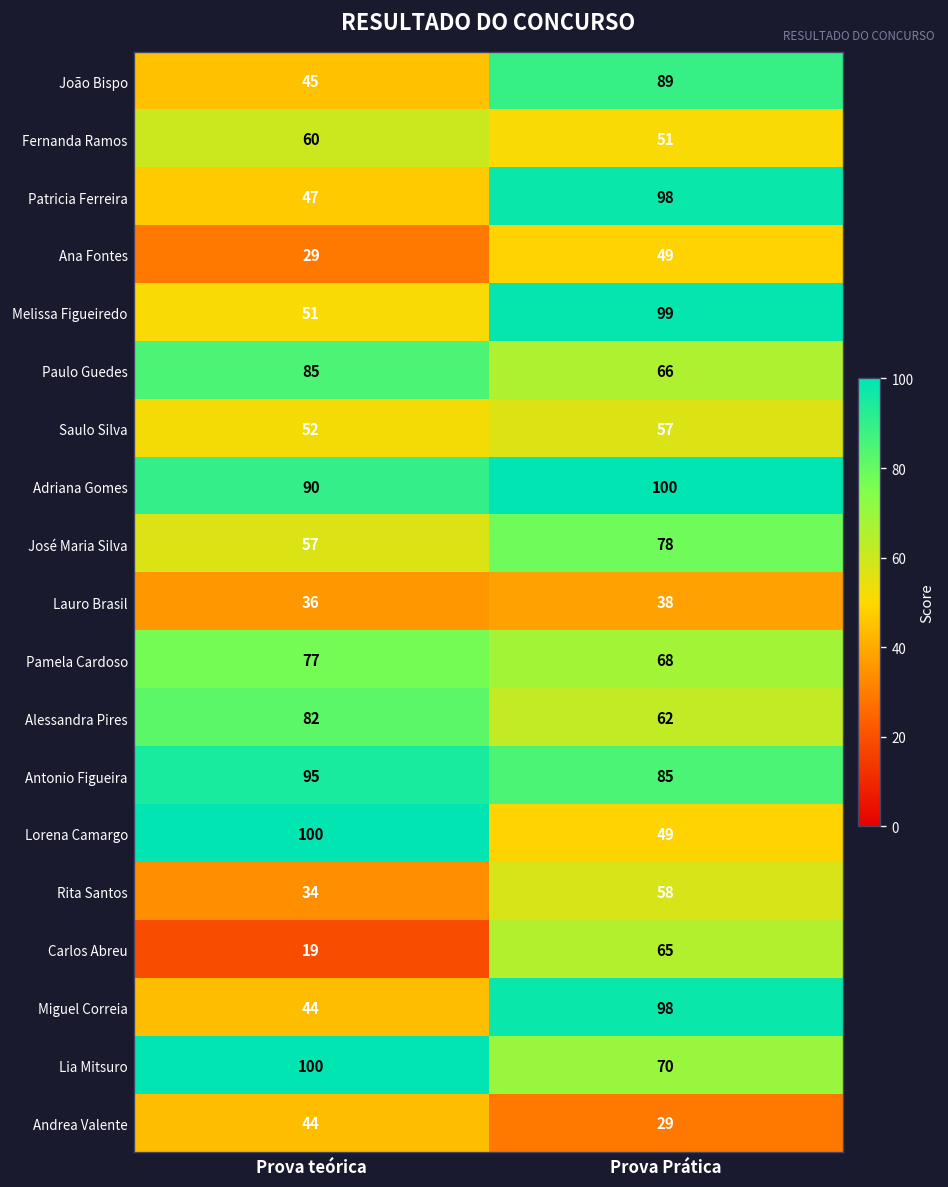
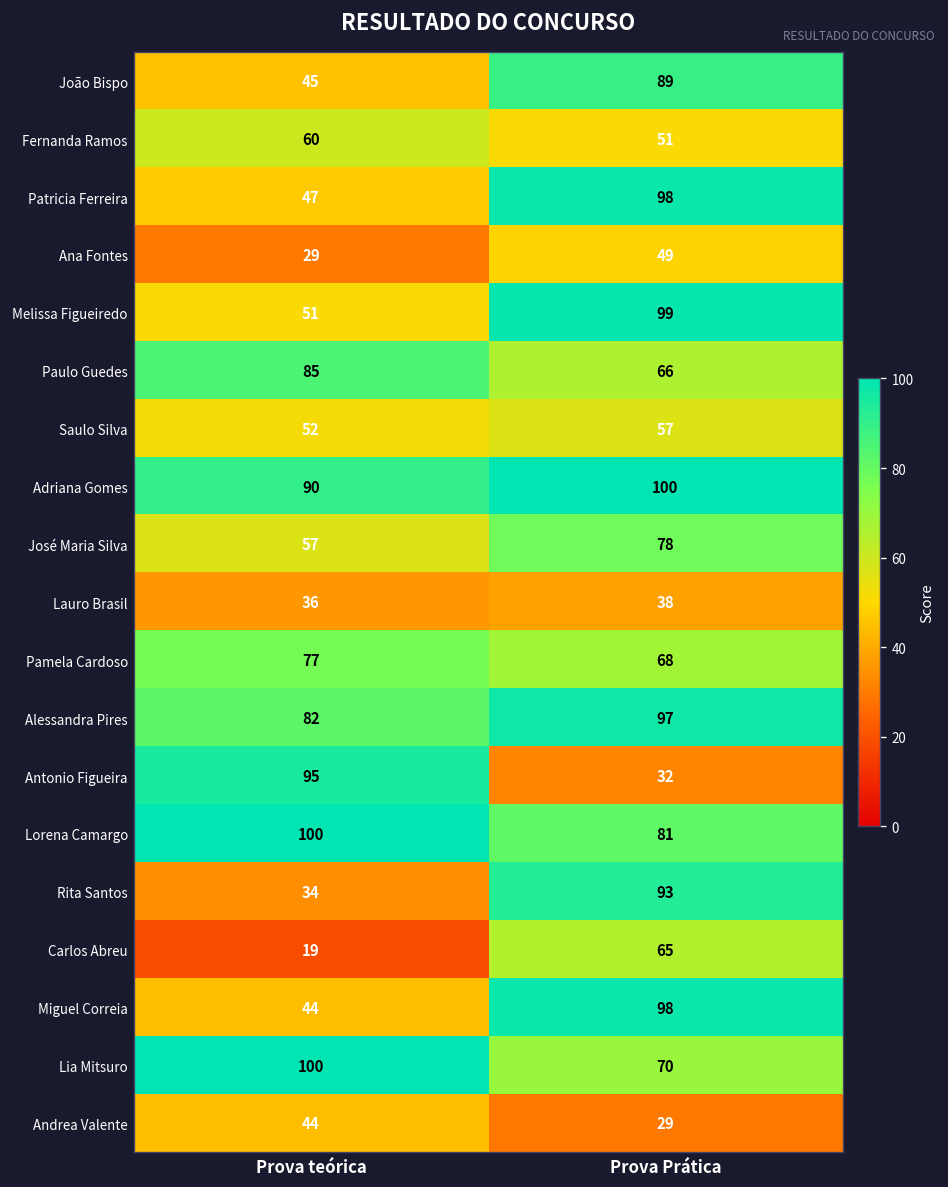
  {
    "João Bispo": {
      "Prova teórica": 45,
      "Prova Prática": 89
    },
    "Fernanda Ramos": {
      "Prova teórica": 60,
      "Prova Prática": 51
    },
    "Patricia Ferreira": {
      "Prova teórica": 47,
      "Prova Prática": 98
    },
    "Ana Fontes": {
      "Prova teórica": 29,
      "Prova Prática": 49
    },
    "Melissa Figueiredo": {
      "Prova teórica": 51,
      "Prova Prática": 99
    },
    "Paulo Guedes": {
      "Prova teórica": 85,
      "Prova Prática": 66
    },
    "Saulo Silva": {
      "Prova teórica": 52,
      "Prova Prática": 57
    },
    "Adriana Gomes": {
      "Prova teórica": 90,
      "Prova Prática": 100
    },
    "José Maria Silva": {
      "Prova teórica": 57,
      "Prova Prática": 78
    },
    "Lauro Brasil": {
      "Prova teórica": 36,
      "Prova Prática": 38
    },
    "Pamela Cardoso": {
      "Prova teórica": 77,
      "Prova Prática": 68
    },
    "Alessandra Pires": {
      "Prova teórica": 82,
-     "Prova Prática": 62
+     "Prova Prática": 97
    },
    "Antonio Figueira": {
      "Prova teórica": 95,
-     "Prova Prática": 85
+     "Prova Prática": 32
    },
    "Lorena Camargo": {
      "Prova teórica": 100,
-     "Prova Prática": 49
+     "Prova Prática": 81
    },
    "Rita Santos": {
      "Prova teórica": 34,
-     "Prova Prática": 58
+     "Prova Prática": 93
    },
    "Carlos Abreu": {
      "Prova teórica": 19,
      "Prova Prática": 65
    },
    "Miguel Correia": {
      "Prova teórica": 44,
      "Prova Prática": 98
    },
    "Lia Mitsuro": {
      "Prova teórica": 100,
      "Prova Prática": 70
    },
    "Andrea Valente": {
      "Prova teórica": 44,
      "Prova Prática": 29
    }
  }
